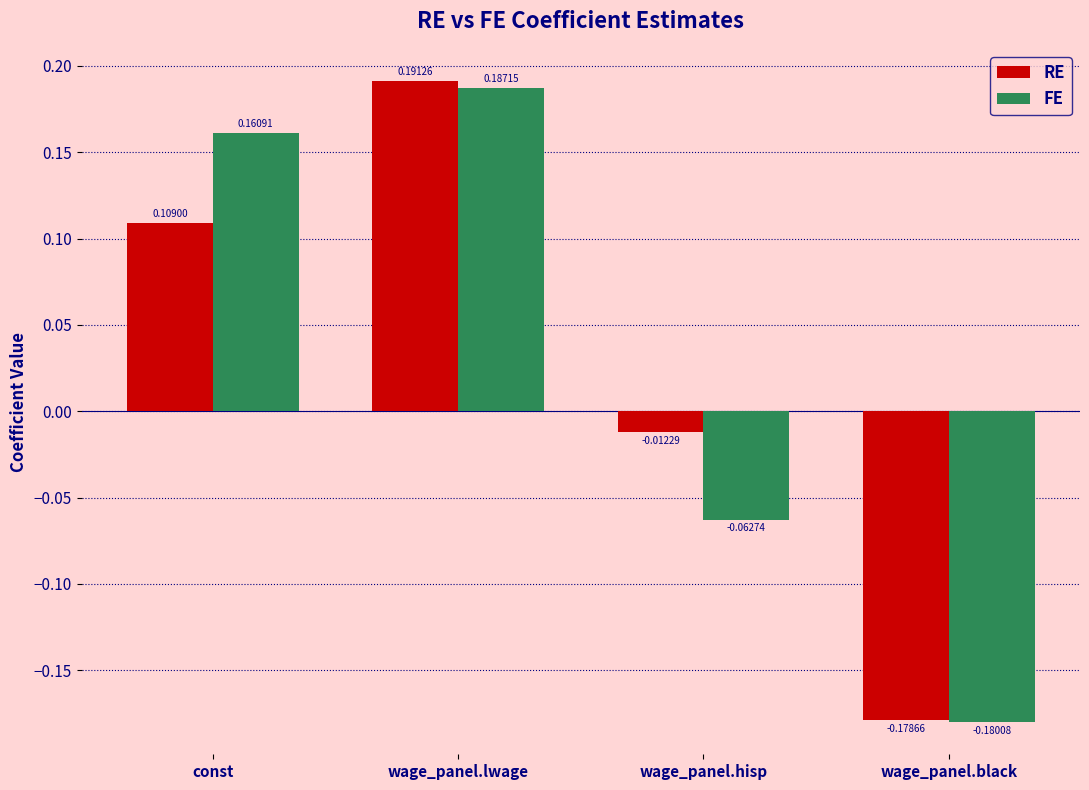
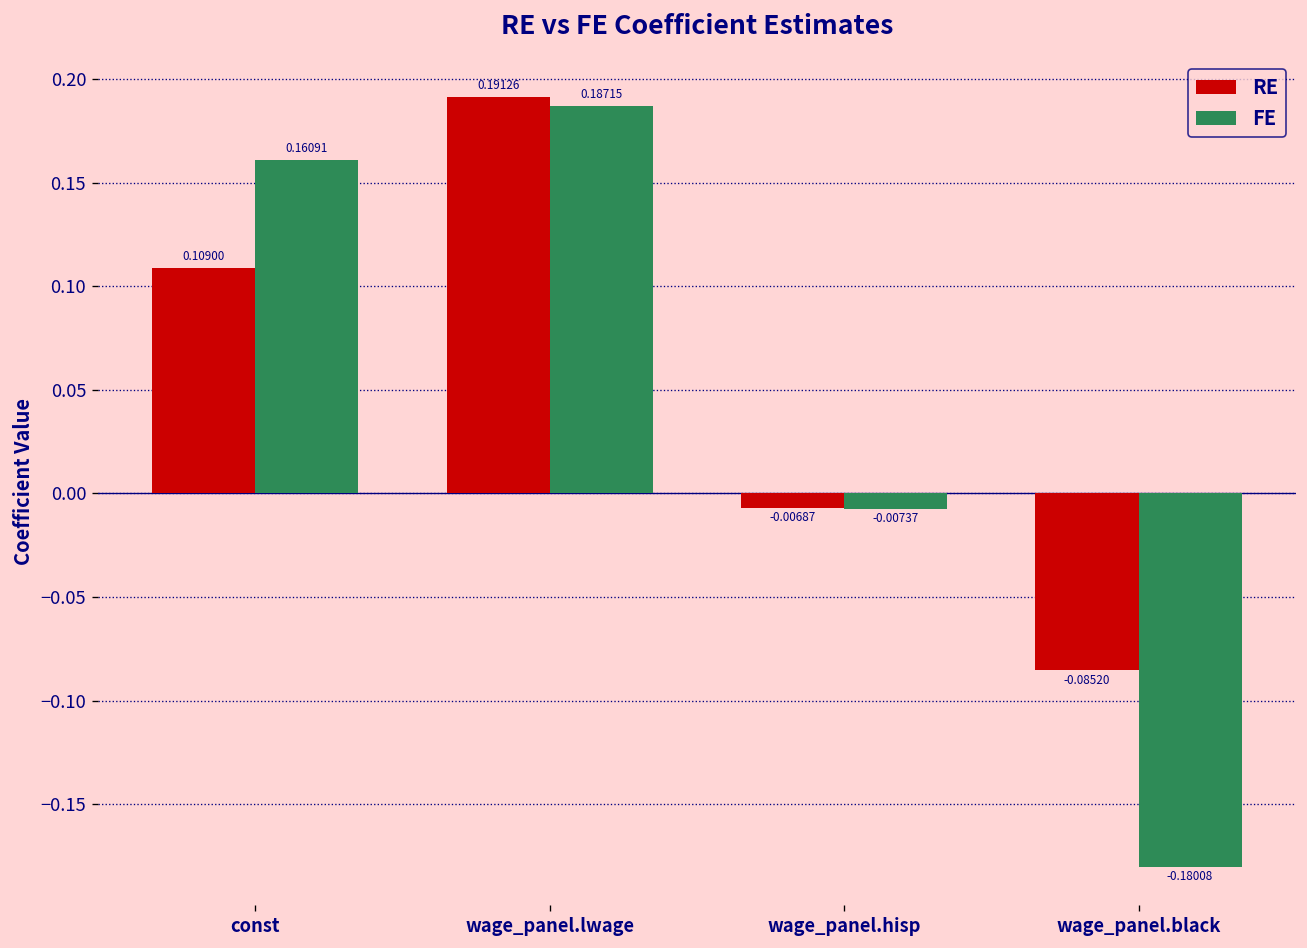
  {
    "RE": {
      "const": 0.10900,
      "wage_panel.lwage": 0.19126,
-     "wage_panel.hisp": -0.01229,
-     "wage_panel.black": -0.17866
+     "wage_panel.hisp": -0.00687,
+     "wage_panel.black": -0.08520
    },
    "FE": {
      "const": 0.16091,
      "wage_panel.lwage": 0.18715,
-     "wage_panel.hisp": -0.06274,
+     "wage_panel.hisp": -0.00737,
      "wage_panel.black": -0.18008
    }
  }
